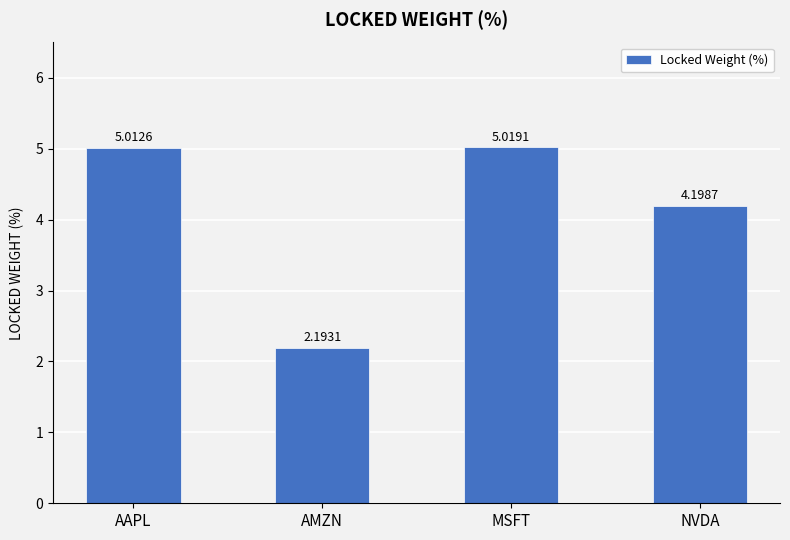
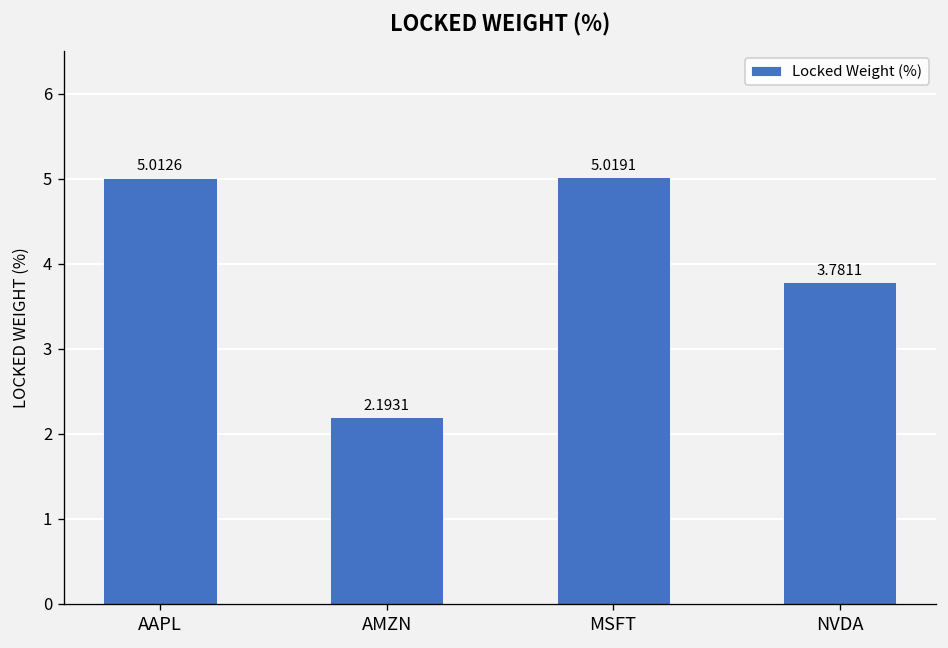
  {
    "AAPL": 5.0126,
    "AMZN": 2.1931,
    "MSFT": 5.0191,
-   "NVDA": 4.1987
+   "NVDA": 3.7811
  }
